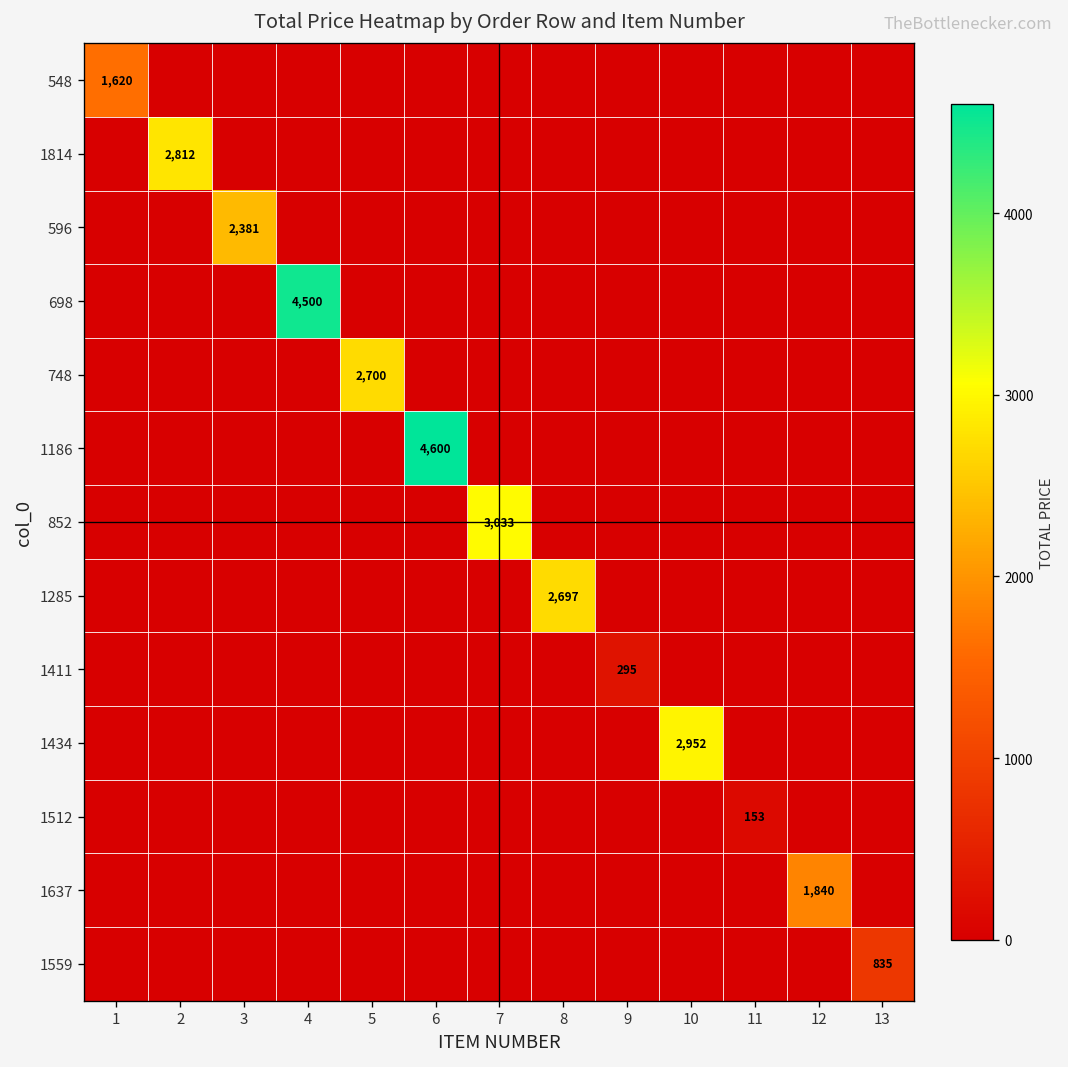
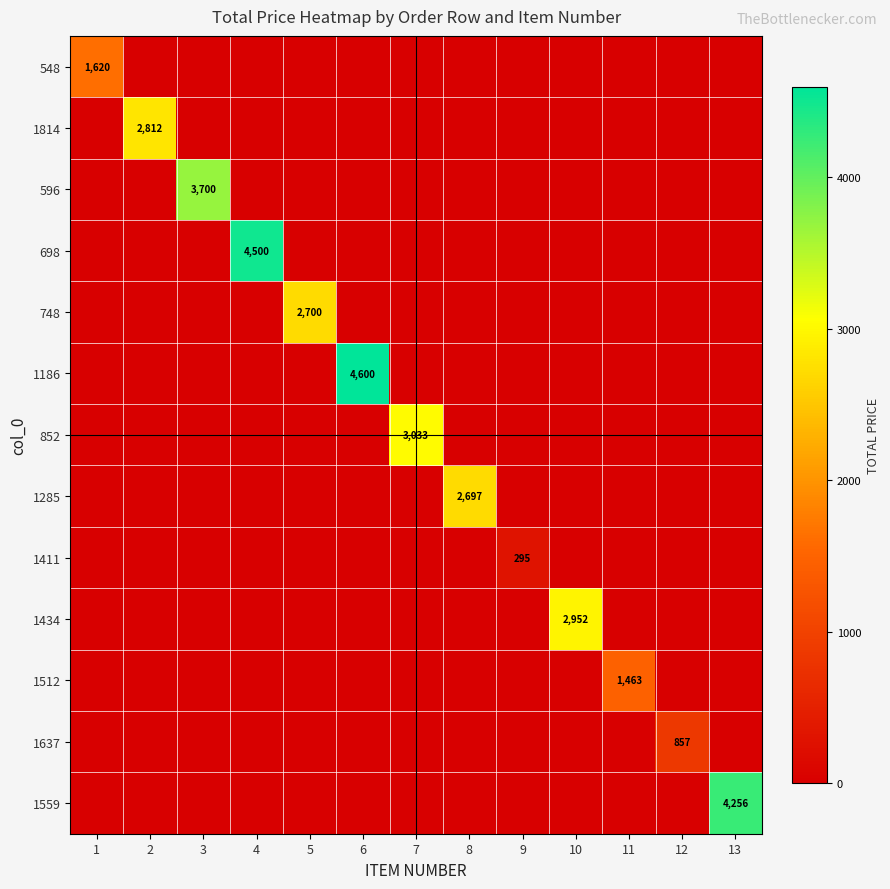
  {
    "548": {
      "1": "1,620"
    },
    "1814": {
      "2": "2,812"
    },
    "596": {
-     "3": "2,381"
+     "3": "3,700"
    },
    "698": {
      "4": "4,500"
    },
    "748": {
      "5": "2,700"
    },
    "1186": {
      "6": "4,600"
    },
    "852": {
      "7": "3,033"
    },
    "1285": {
      "8": "2,697"
    },
    "1411": {
      "9": "295"
    },
    "1434": {
      "10": "2,952"
    },
    "1512": {
-     "11": "153"
+     "11": "1,463"
    },
    "1637": {
-     "12": "1,840"
+     "12": "857"
    },
    "1559": {
-     "13": "835"
+     "13": "4,256"
    }
  }
